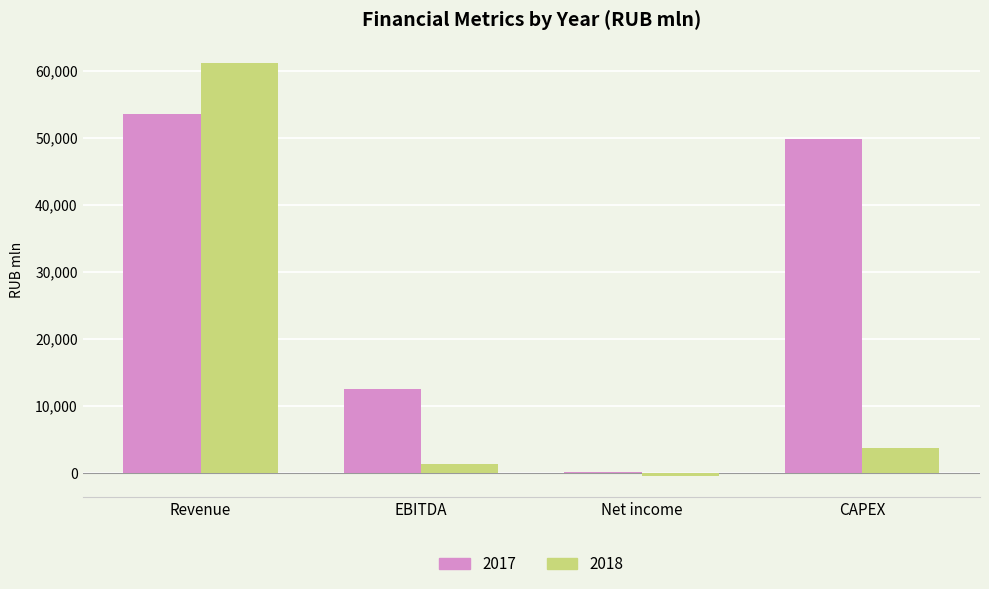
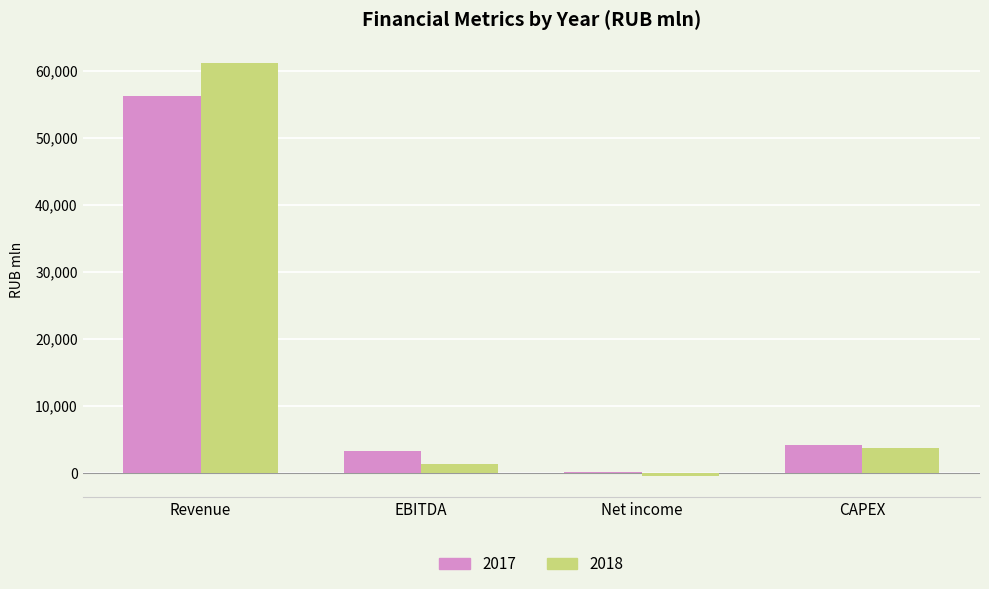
  {
    "2017": {
-     "Revenue": "54,000",
-     "EBITDA": "13,000",
-     "CAPEX": "50,000"
+     "Revenue": "56,000",
+     "EBITDA": "3,000",
+     "CAPEX": "4,000"
    },
    "2018": {
      "Revenue": "61,000",
      "EBITDA": "1,000",
      "Net income": "0",
      "CAPEX": "4,000"
    }
  }
